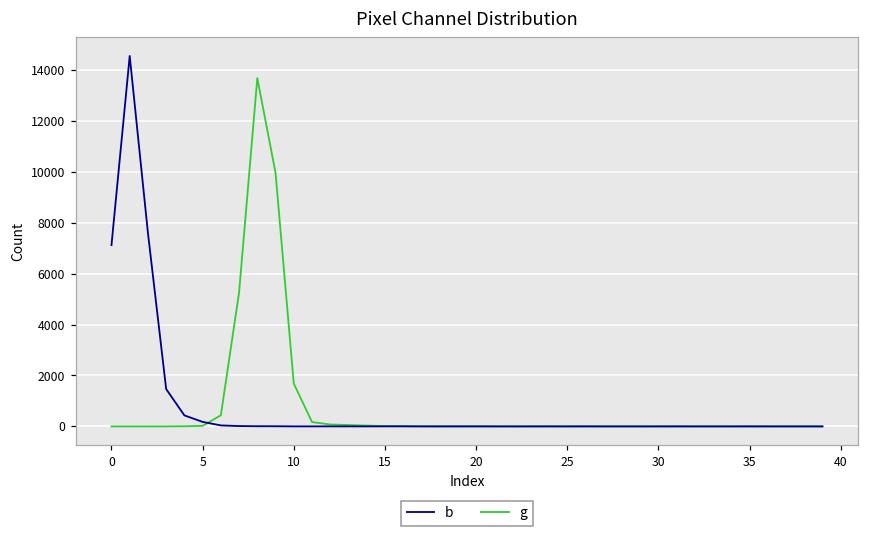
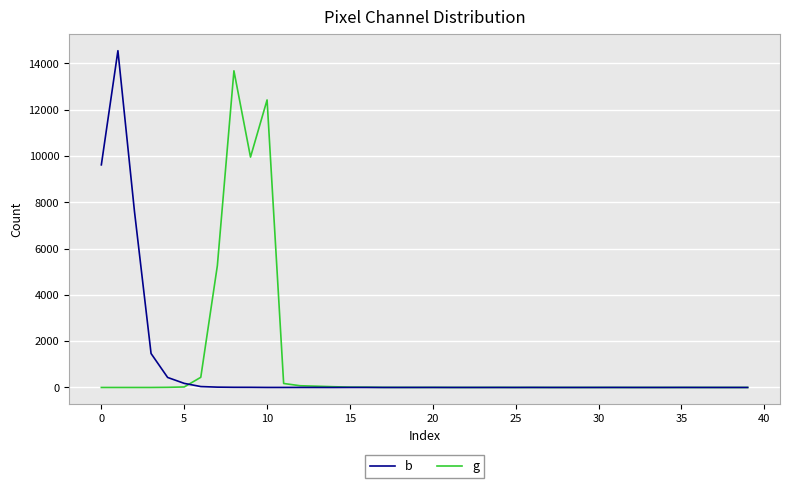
  {
    "b": {
-     "0": 7100,
+     "0": 9600,
      "5": 200,
      "10": 0
    },
    "g": {
      "0": 0,
      "5": 0,
-     "10": 1700
+     "10": 12400
    }
  }
